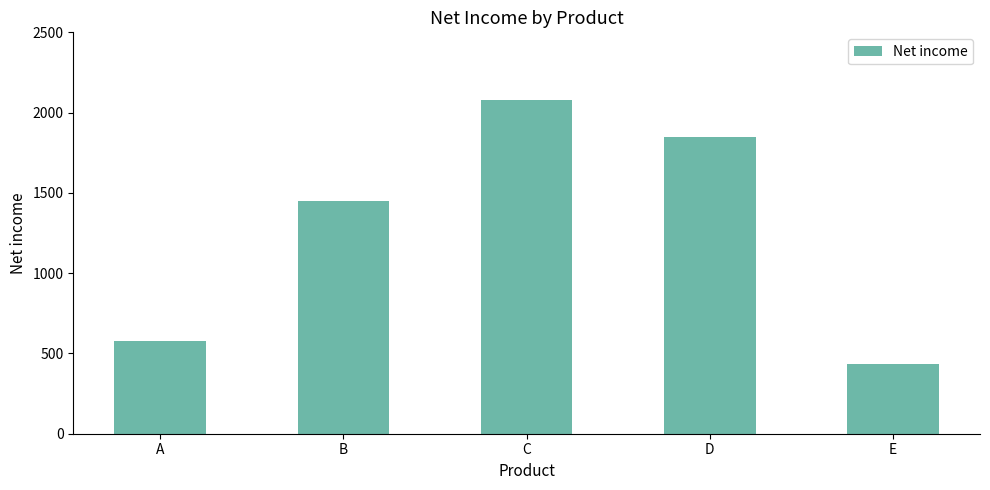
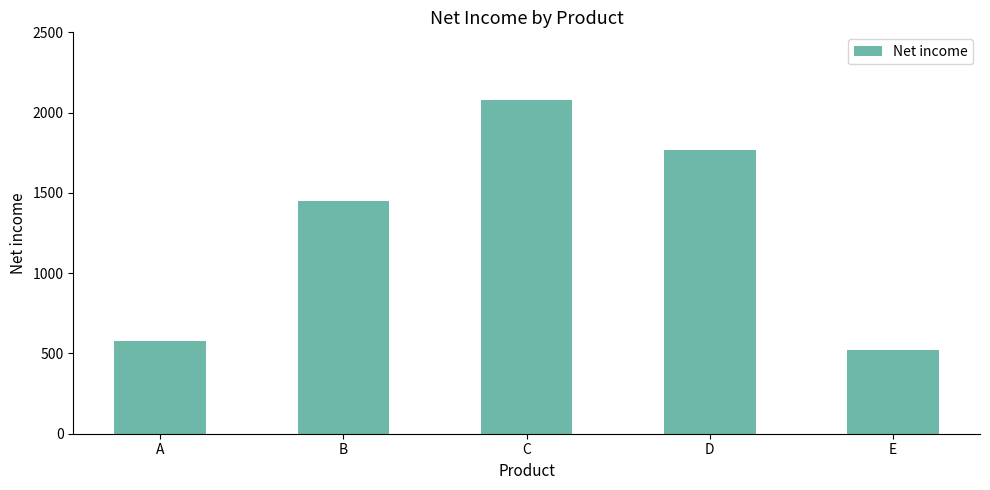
  {
    "A": 580,
    "B": 1450,
    "C": 2080,
-   "D": 1850,
-   "E": 440
+   "D": 1770,
+   "E": 520
  }
